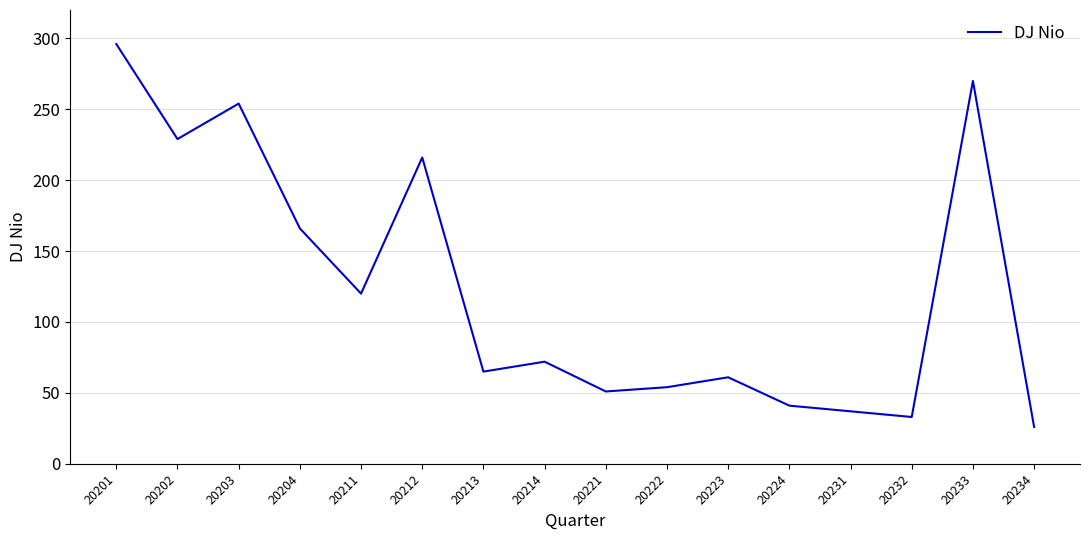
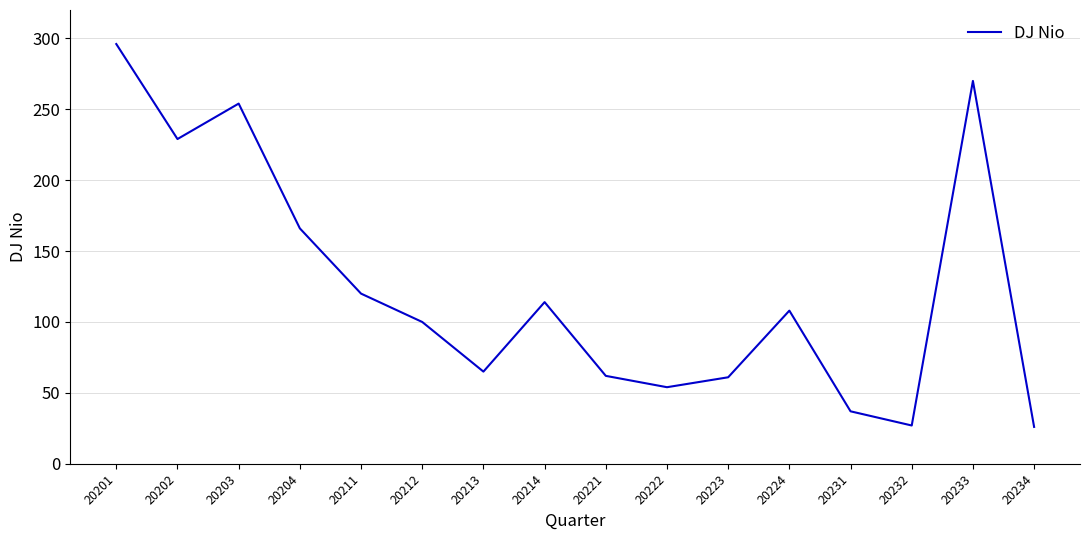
  {
    "20201": 296,
    "20202": 229,
    "20203": 254,
    "20204": 166,
    "20211": 120,
-   "20212": 216,
+   "20212": 100,
    "20213": 65,
-   "20214": 72,
-   "20221": 51,
+   "20214": 114,
+   "20221": 62,
    "20222": 54,
    "20223": 61,
-   "20224": 41,
+   "20224": 108,
    "20231": 37,
-   "20232": 33,
+   "20232": 27,
    "20233": 270,
    "20234": 26
  }
